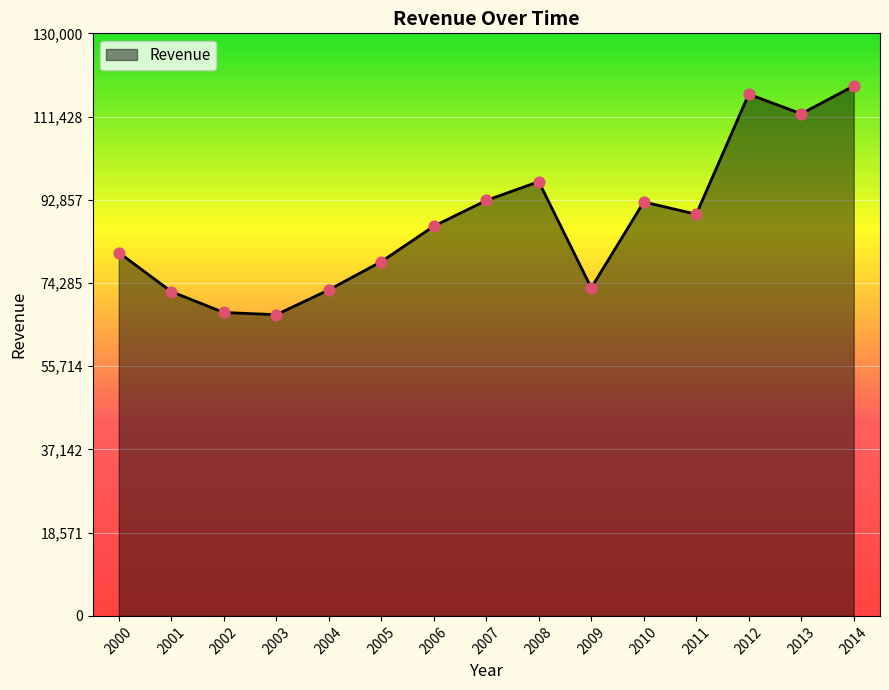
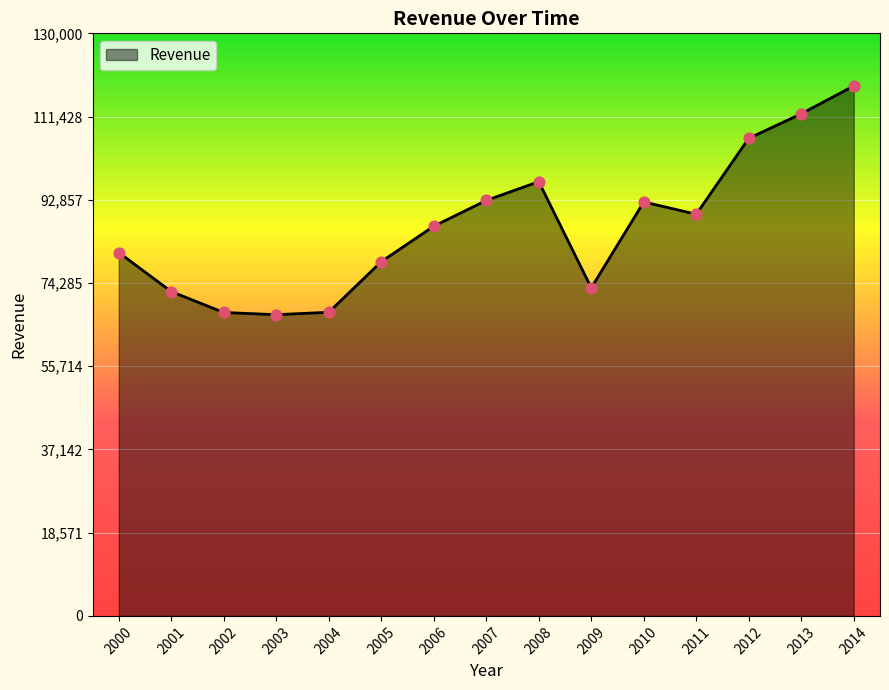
  {
    "2000": "81,000",
    "2001": "72,000",
    "2002": "68,000",
    "2003": "67,000",
-   "2004": "73,000",
+   "2004": "68,000",
    "2005": "79,000",
    "2006": "87,000",
    "2007": "93,000",
    "2008": "97,000",
    "2009": "73,000",
    "2010": "92,000",
    "2011": "90,000",
-   "2012": "116,000",
+   "2012": "107,000",
    "2013": "112,000",
    "2014": "118,000"
  }
